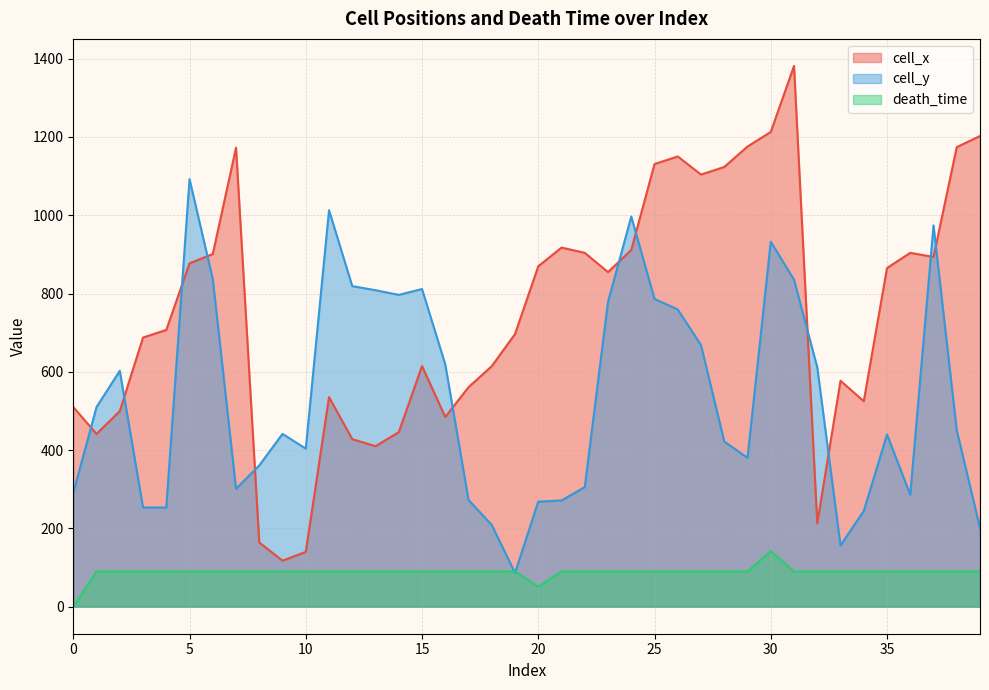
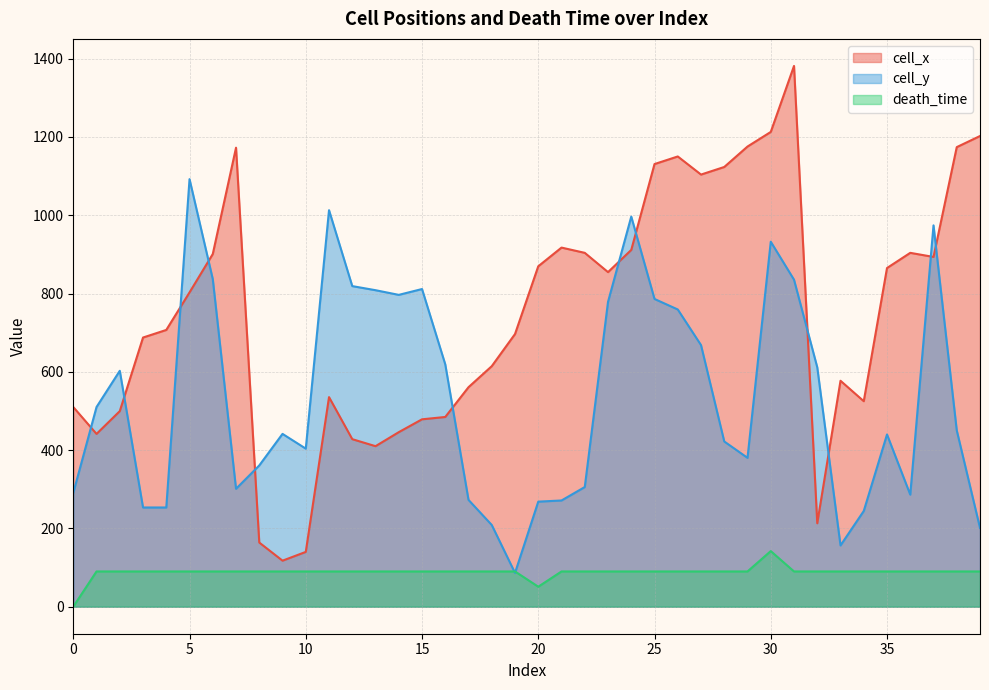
  {
    "cell_x": {
      "0": 510,
-     "5": 880,
+     "5": 800,
      "10": 140,
-     "15": 610,
+     "15": 480,
      "20": 870,
      "25": 1130,
      "30": 1210,
      "35": 870
    },
    "cell_y": {
      "0": 290,
      "5": 1090,
      "10": 400,
      "15": 810,
      "20": 270,
      "25": 790,
      "30": 930,
      "35": 440
    },
    "death_time": {
      "0": 0,
      "5": 90,
      "10": 90,
      "15": 90,
      "20": 50,
      "25": 90,
      "30": 140,
      "35": 90
    }
  }
